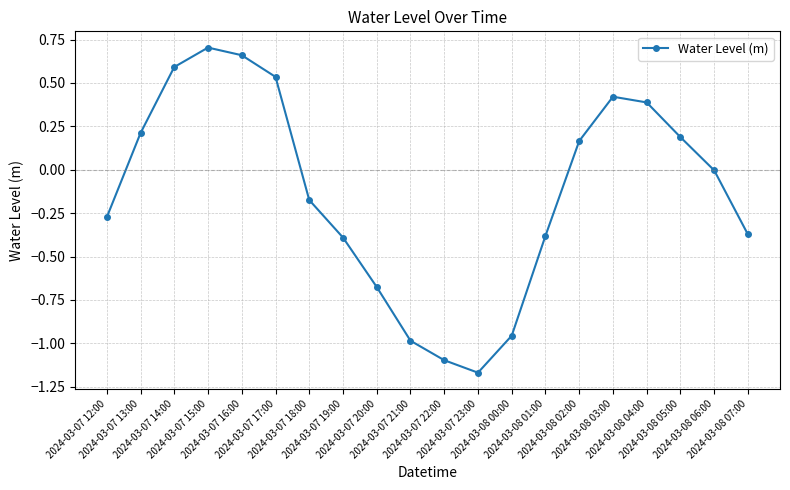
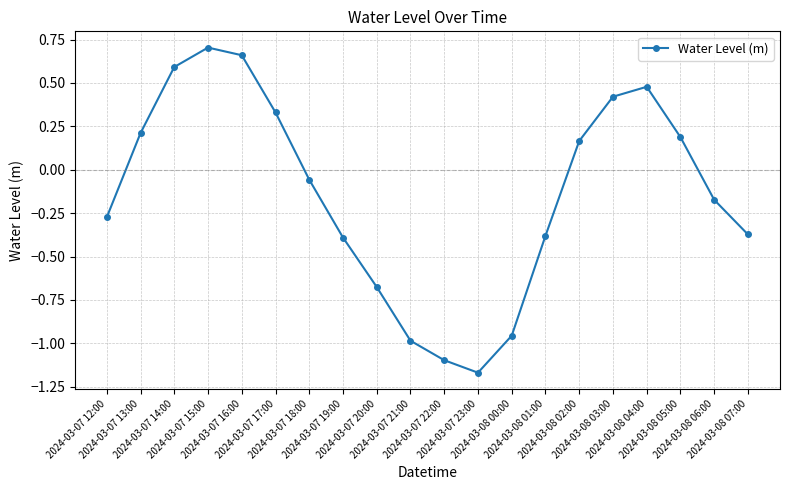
  {
    "2024-03-07 12:00": -0.27,
    "2024-03-07 13:00": 0.21,
    "2024-03-07 14:00": 0.59,
    "2024-03-07 15:00": 0.70,
    "2024-03-07 16:00": 0.66,
-   "2024-03-07 17:00": 0.54,
-   "2024-03-07 18:00": -0.17,
+   "2024-03-07 17:00": 0.33,
+   "2024-03-07 18:00": -0.06,
    "2024-03-07 19:00": -0.39,
    "2024-03-07 20:00": -0.68,
    "2024-03-07 21:00": -0.99,
    "2024-03-07 22:00": -1.10,
    "2024-03-07 23:00": -1.17,
    "2024-03-08 00:00": -0.96,
    "2024-03-08 01:00": -0.38,
    "2024-03-08 02:00": 0.17,
    "2024-03-08 03:00": 0.42,
-   "2024-03-08 04:00": 0.39,
+   "2024-03-08 04:00": 0.48,
    "2024-03-08 05:00": 0.19,
-   "2024-03-08 06:00": 0.00,
+   "2024-03-08 06:00": -0.17,
    "2024-03-08 07:00": -0.37
  }
